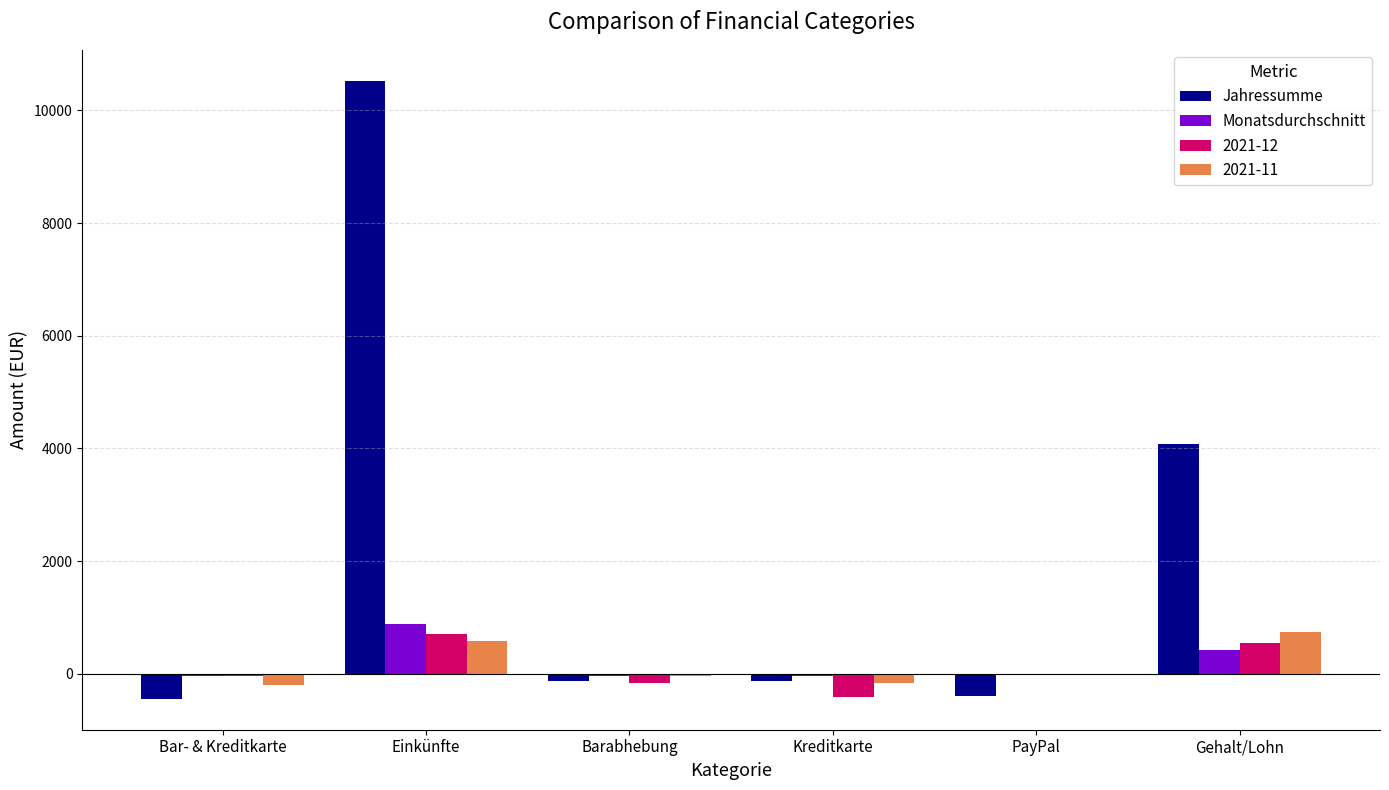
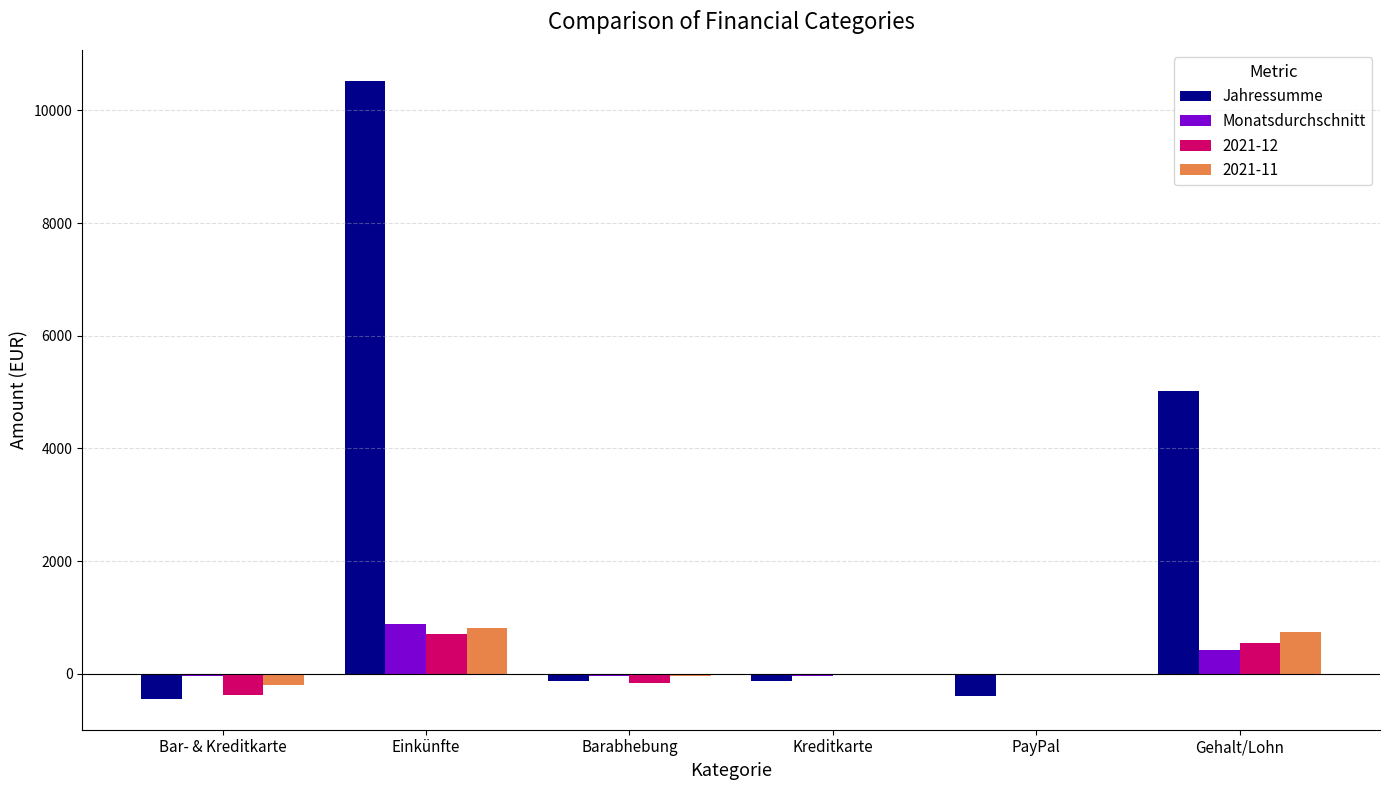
  {
    "Jahressumme": {
      "Bar- & Kreditkarte": -400,
      "Einkünfte": 10500,
      "Barabhebung": -100,
      "Kreditkarte": -100,
      "PayPal": -400,
-     "Gehalt/Lohn": 4100
+     "Gehalt/Lohn": 5000
    },
    "Monatsdurchschnitt": {
      "Einkünfte": 900,
      "Gehalt/Lohn": 400
    },
    "2021-12": {
-     "Bar- & Kreditkarte": 0,
+     "Bar- & Kreditkarte": -400,
      "Einkünfte": 700,
      "Barabhebung": -200,
-     "Kreditkarte": -400,
+     "Kreditkarte": 0,
      "Gehalt/Lohn": 500
    },
    "2021-11": {
      "Bar- & Kreditkarte": -200,
-     "Einkünfte": 600,
-     "Kreditkarte": -200,
+     "Einkünfte": 800,
+     "Kreditkarte": 0,
      "Gehalt/Lohn": 700
    }
  }
